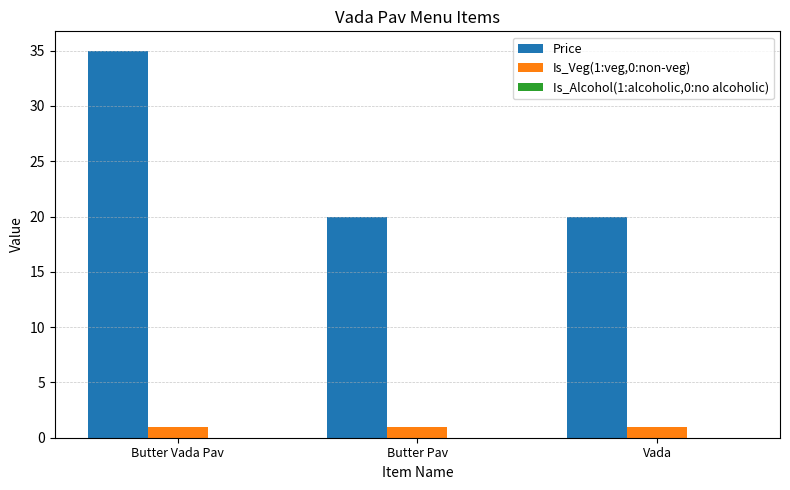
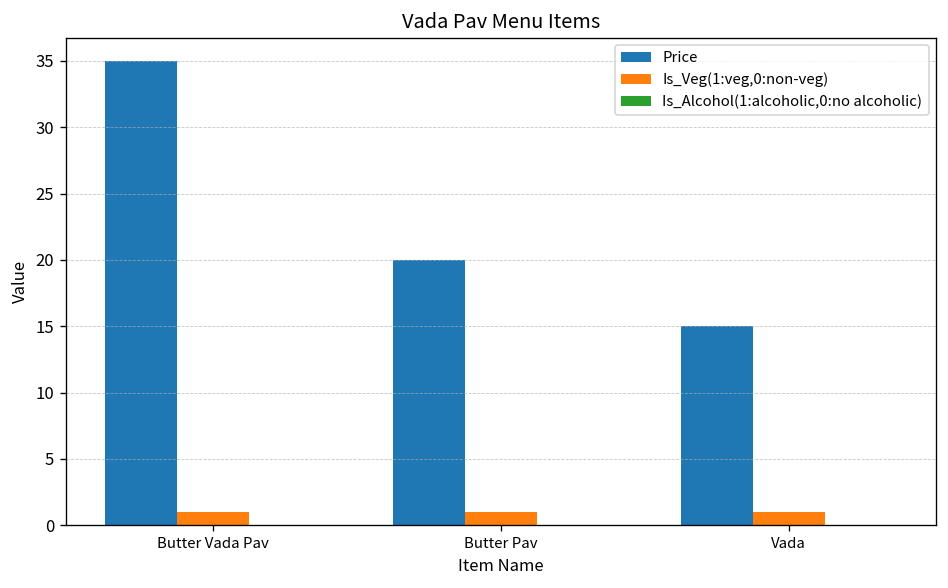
  {
    "Price": {
      "Butter Vada Pav": 35,
      "Butter Pav": 20,
-     "Vada": 20
+     "Vada": 15
    },
    "Is_Veg(1:veg,0:non-veg)": {
      "Butter Vada Pav": 1,
      "Butter Pav": 1,
      "Vada": 1
    },
    "Is_Alcohol(1:alcoholic,0:no alcoholic)": {
      "Butter Vada Pav": 0,
      "Butter Pav": 0,
      "Vada": 0
    }
  }
